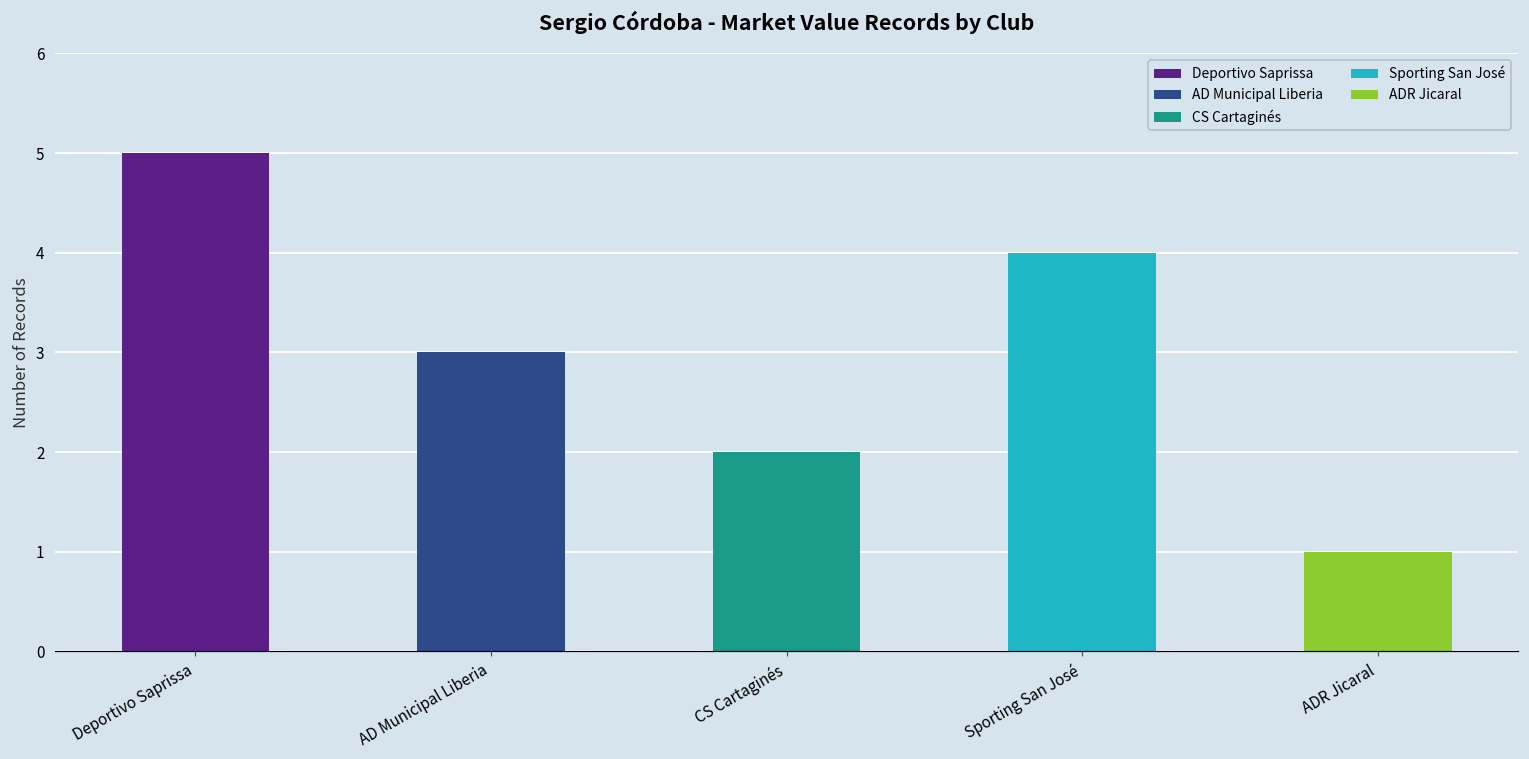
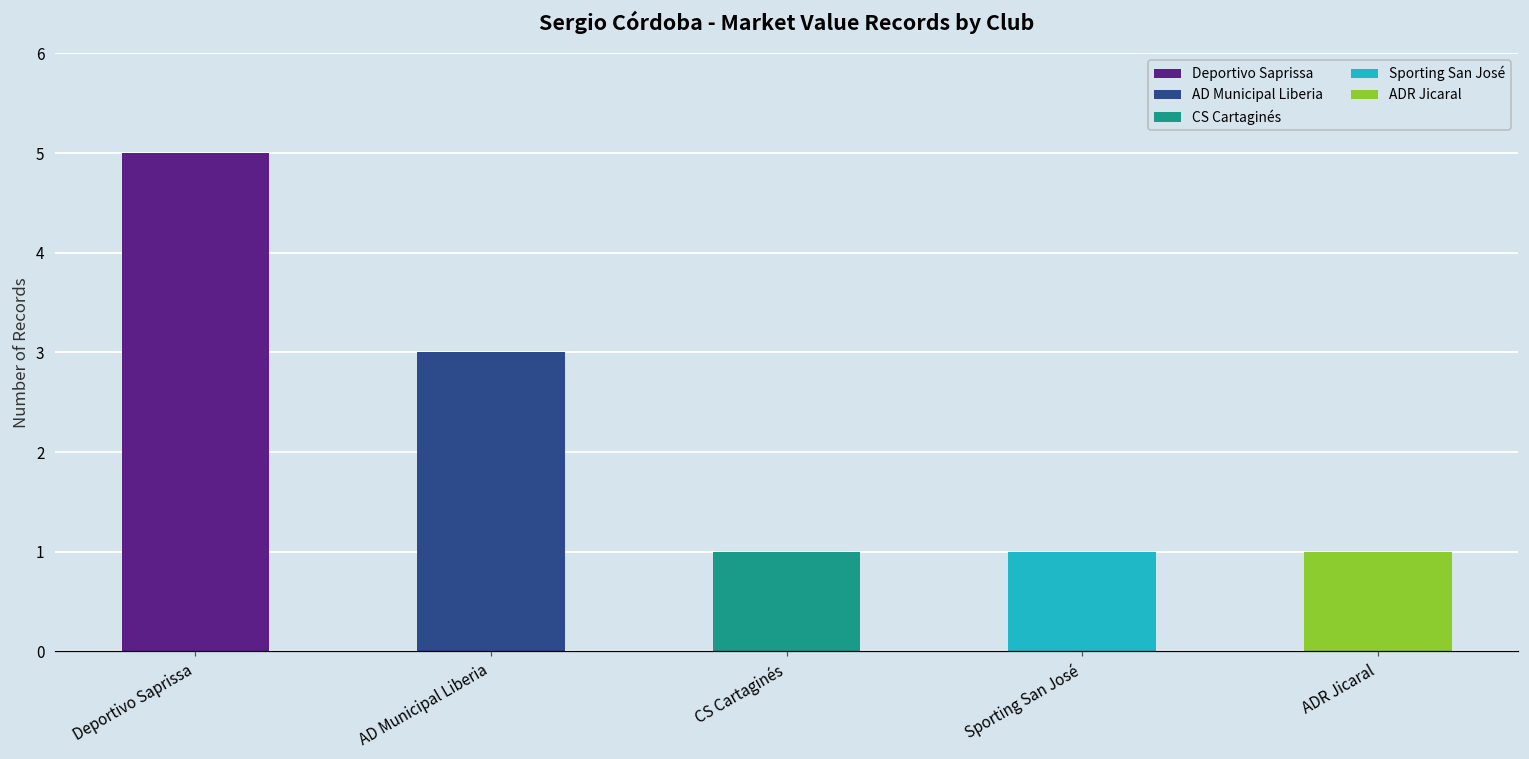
  {
    "Deportivo Saprissa": 5,
    "AD Municipal Liberia": 3,
-   "CS Cartaginés": 2,
-   "Sporting San José": 4,
+   "CS Cartaginés": 1,
+   "Sporting San José": 1,
    "ADR Jicaral": 1
  }
